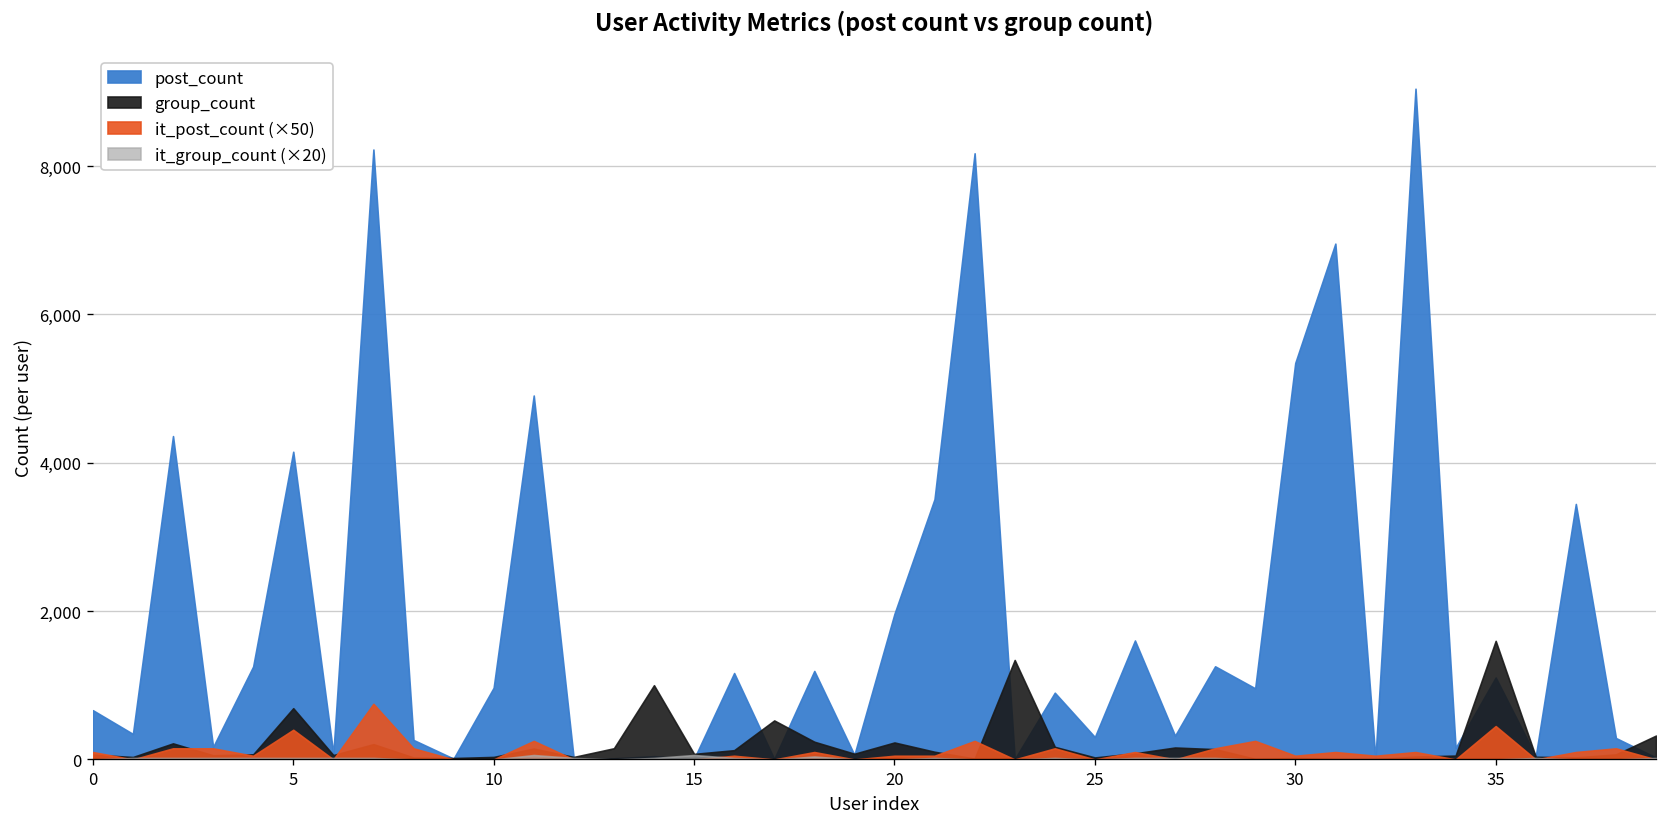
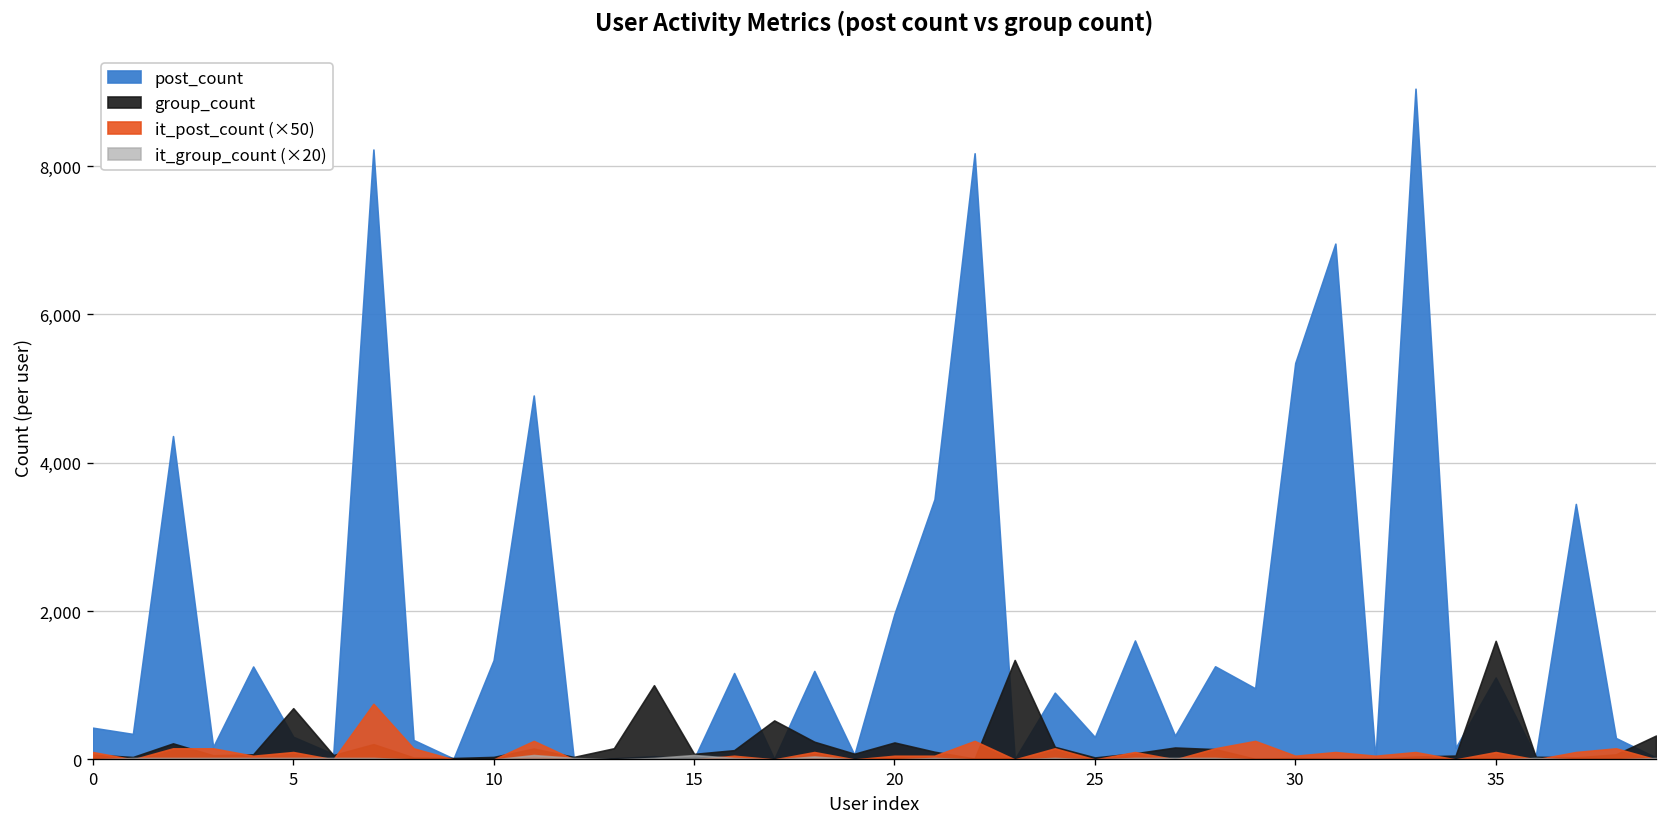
  {
    "post_count": {
-     "0": "700",
-     "5": "4,100",
-     "10": "1,000",
+     "0": "400",
+     "5": "300",
+     "10": "1,300",
      "20": "2,000",
      "25": "300",
      "30": "5,300",
      "35": "1,100"
    },
    "group_count": {
      "5": "700",
      "20": "200",
      "35": "1,600"
    },
    "it_post_count (×50)": {
-     "5": "400",
+     "5": "100",
      "20": "100",
-     "35": "500"
+     "35": "100"
    },
    "it_group_count (×20)": {
      "0": "0",
      "20": "0",
      "35": "0"
    }
  }
